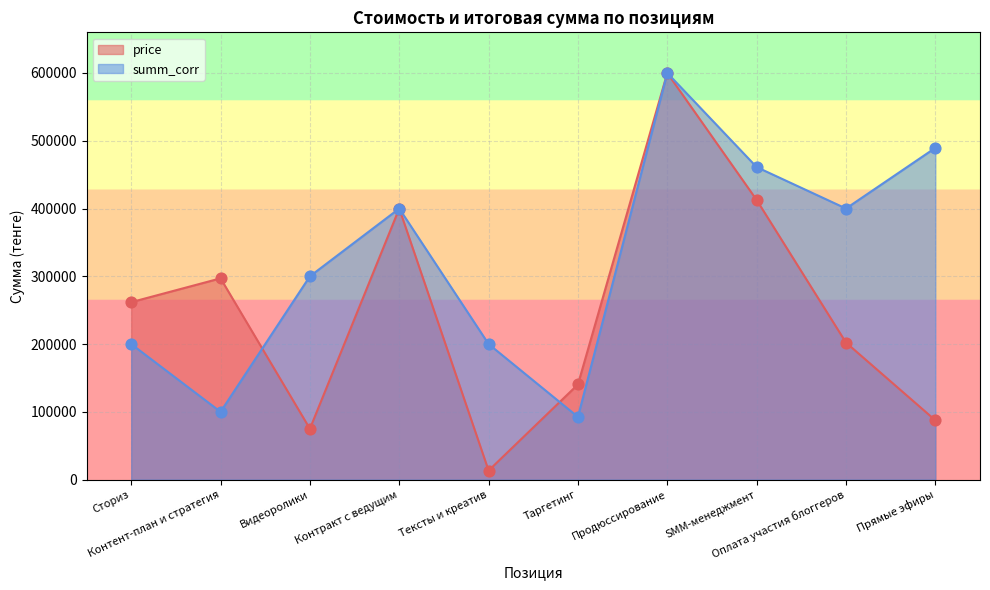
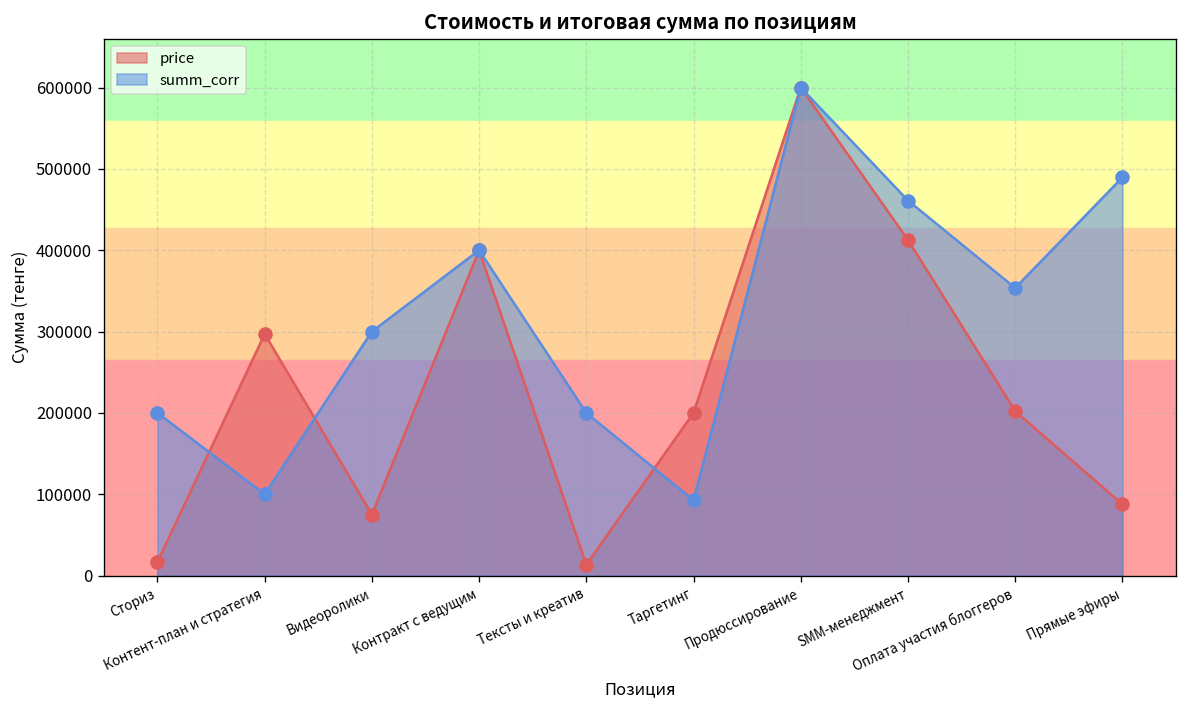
  {
    "price": {
-     "Сториз": 260000,
+     "Сториз": 20000,
      "Контент-план и стратегия": 300000,
      "Видеоролики": 80000,
      "Тексты и креатив": 10000,
-     "Таргетинг": 140000,
+     "Таргетинг": 200000,
      "SMM-менеджмент": 410000,
      "Оплата участия блоггеров": 200000,
      "Прямые эфиры": 90000
    },
    "summ_corr": {
      "Сториз": 200000,
      "Контент-план и стратегия": 100000,
      "Видеоролики": 300000,
      "Тексты и креатив": 200000,
      "Таргетинг": 90000,
      "SMM-менеджмент": 460000,
-     "Оплата участия блоггеров": 400000,
+     "Оплата участия блоггеров": 350000,
      "Прямые эфиры": 490000
    }
  }
